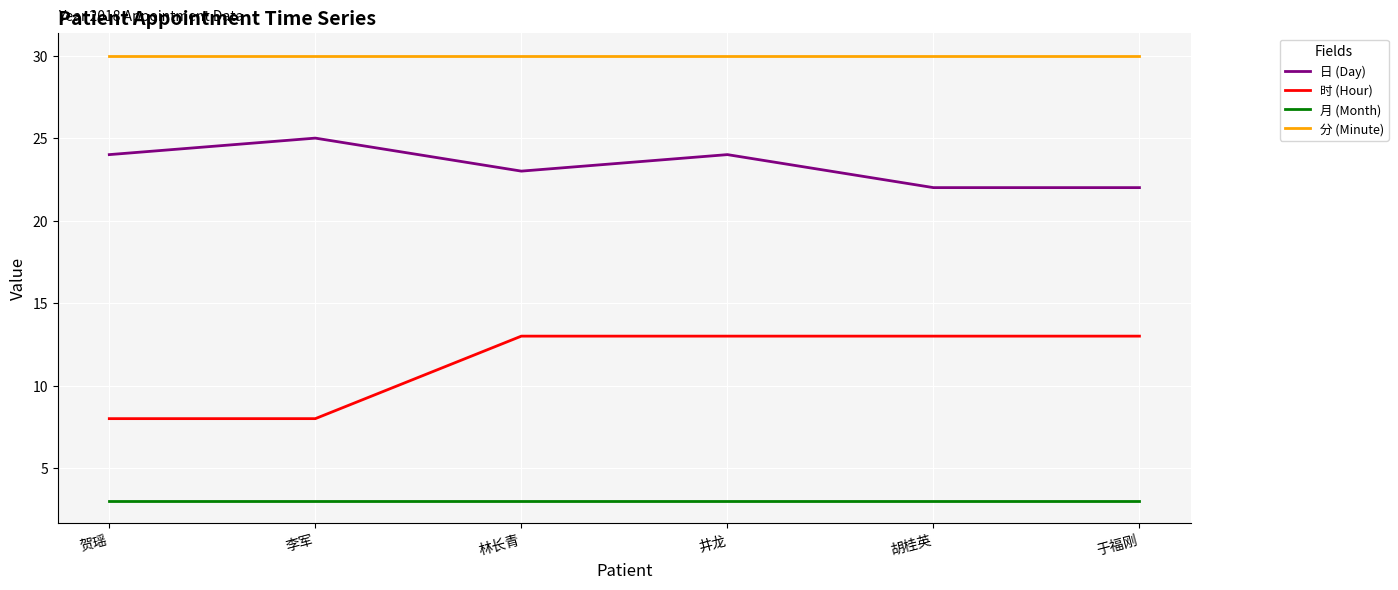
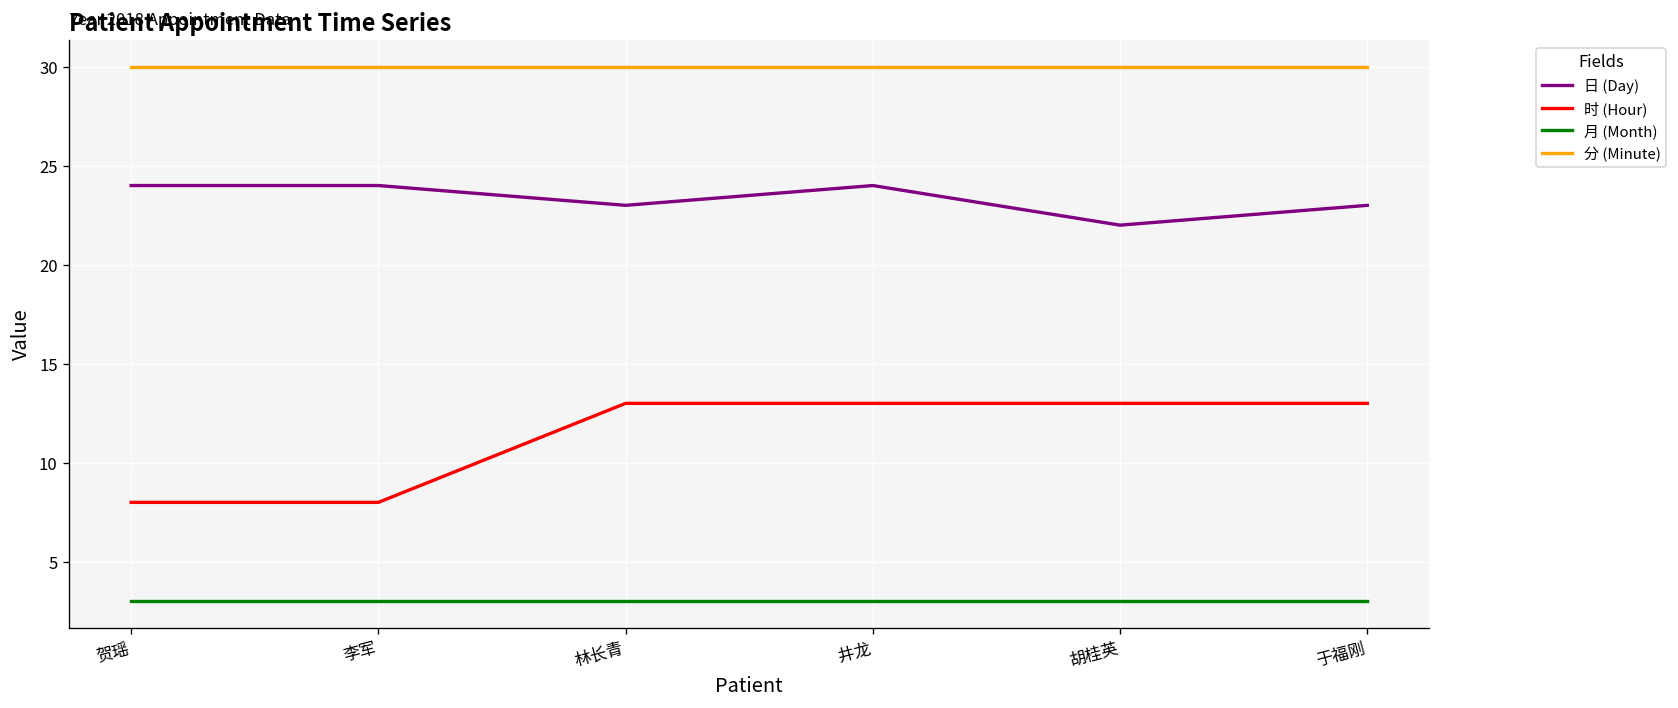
  {
    "日 (Day)": {
      "贺瑶": 24,
-     "李军": 25,
+     "李军": 24,
      "林长青": 23,
      "井龙": 24,
      "胡桂英": 22,
-     "于福刚": 22
+     "于福刚": 23
    },
    "时 (Hour)": {
      "贺瑶": 8,
      "李军": 8,
      "林长青": 13,
      "井龙": 13,
      "胡桂英": 13,
      "于福刚": 13
    },
    "月 (Month)": {
      "贺瑶": 3,
      "李军": 3,
      "林长青": 3,
      "井龙": 3,
      "胡桂英": 3,
      "于福刚": 3
    },
    "分 (Minute)": {
      "贺瑶": 30,
      "李军": 30,
      "林长青": 30,
      "井龙": 30,
      "胡桂英": 30,
      "于福刚": 30
    }
  }
